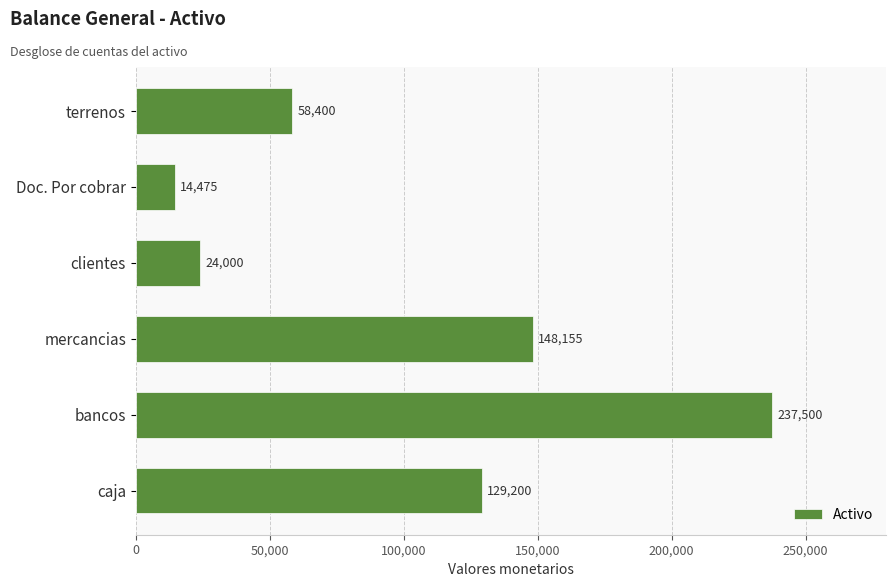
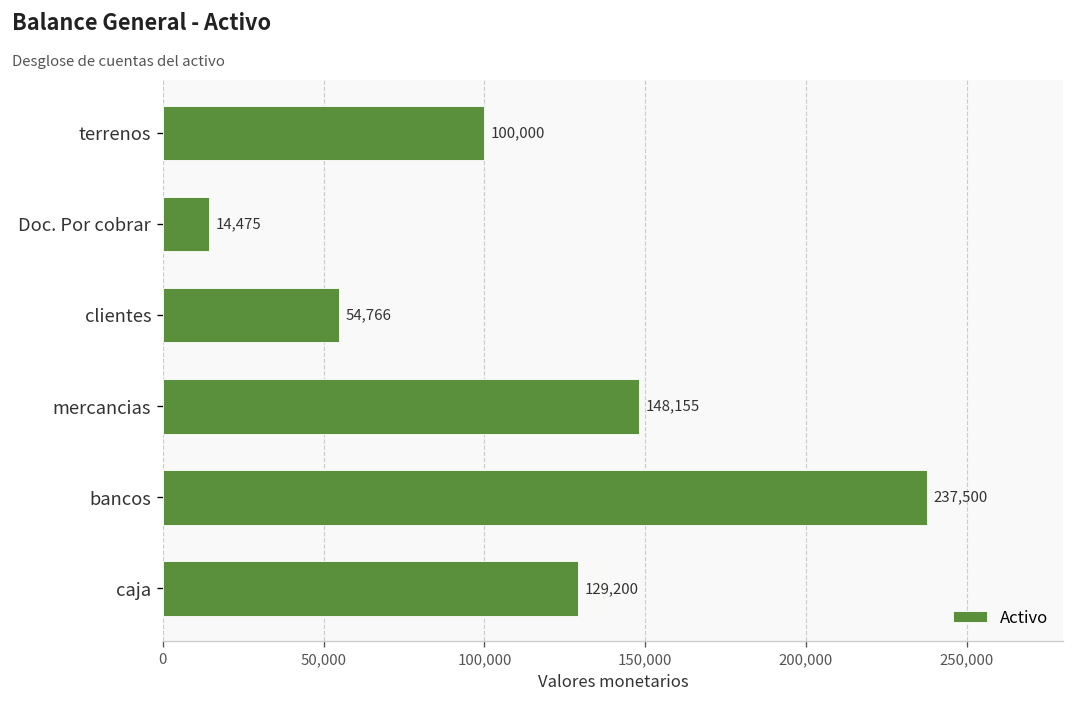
  {
-   "terrenos": "58,400",
+   "terrenos": "100,000",
    "Doc. Por cobrar": "14,475",
-   "clientes": "24,000",
+   "clientes": "54,766",
    "mercancias": "148,155",
    "bancos": "237,500",
    "caja": "129,200"
  }
